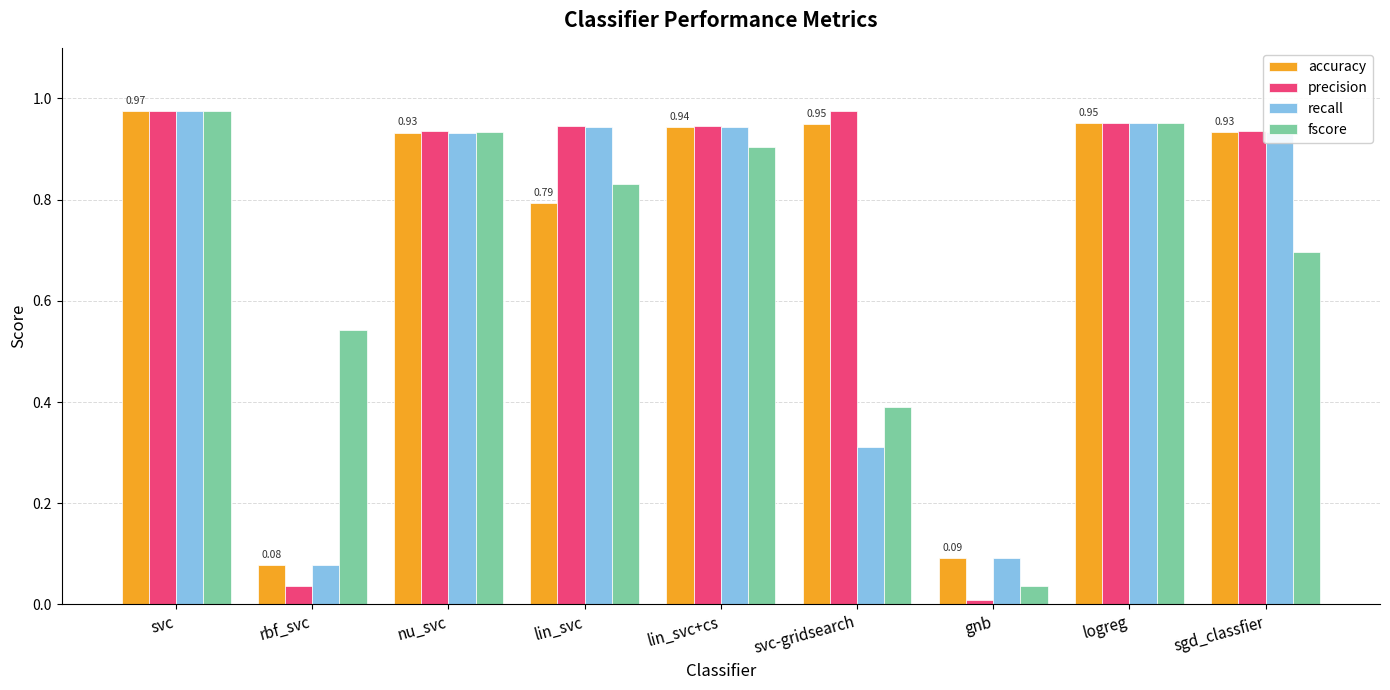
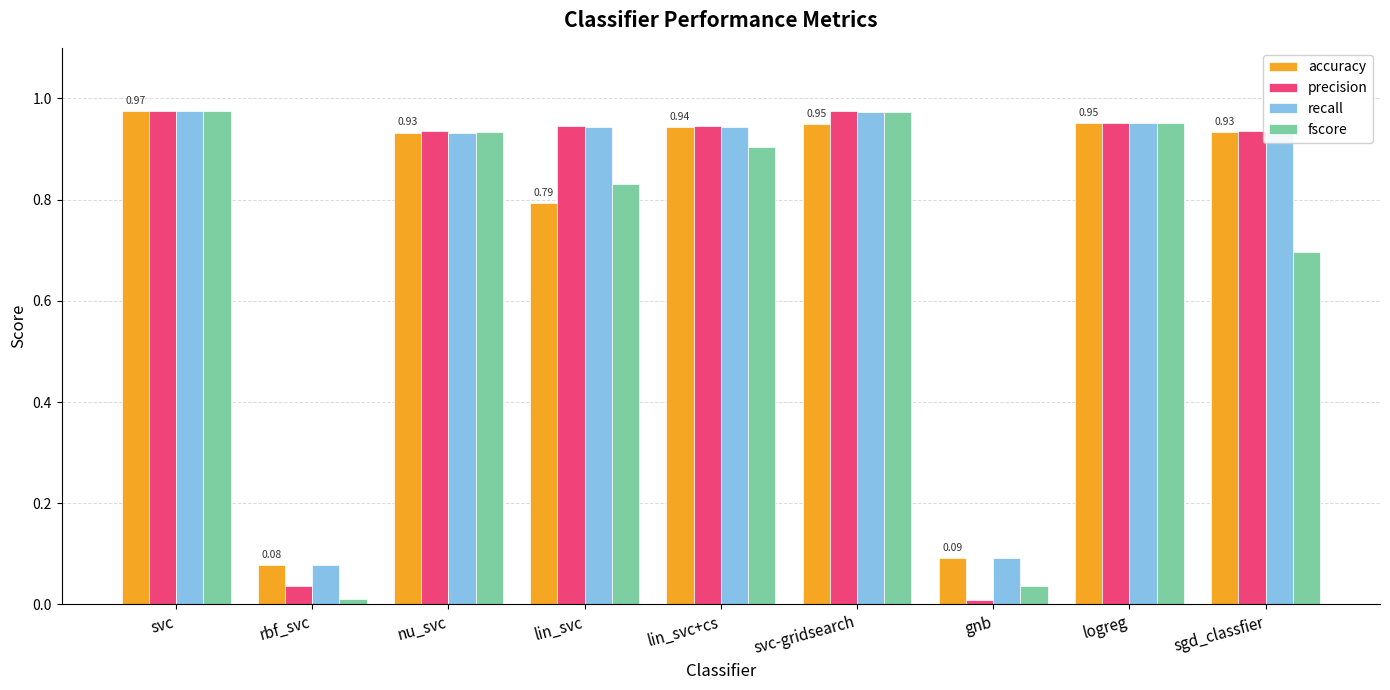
  {
    "accuracy": {
      "svc": 0.97,
      "rbf_svc": 0.08,
      "nu_svc": 0.93,
      "lin_svc": 0.79,
      "lin_svc+cs": 0.94,
      "svc-gridsearch": 0.95,
      "gnb": 0.09,
      "logreg": 0.95,
      "sgd_classfier": 0.93
    },
    "precision": {
      "svc": 0.98,
      "rbf_svc": 0.04,
      "nu_svc": 0.94,
      "lin_svc": 0.95,
      "lin_svc+cs": 0.95,
      "svc-gridsearch": 0.97,
      "gnb": 0.01,
      "sgd_classfier": 0.94
    },
    "recall": {
      "svc": 0.97,
      "rbf_svc": 0.08,
      "nu_svc": 0.93,
      "lin_svc": 0.94,
      "lin_svc+cs": 0.94,
-     "svc-gridsearch": 0.31,
+     "svc-gridsearch": 0.97,
      "gnb": 0.09,
      "logreg": 0.95
    },
    "fscore": {
      "svc": 0.97,
-     "rbf_svc": 0.54,
+     "rbf_svc": 0.01,
      "nu_svc": 0.93,
      "lin_svc": 0.83,
      "lin_svc+cs": 0.90,
-     "svc-gridsearch": 0.39,
+     "svc-gridsearch": 0.97,
      "gnb": 0.04,
      "logreg": 0.95,
      "sgd_classfier": 0.70
    }
  }
